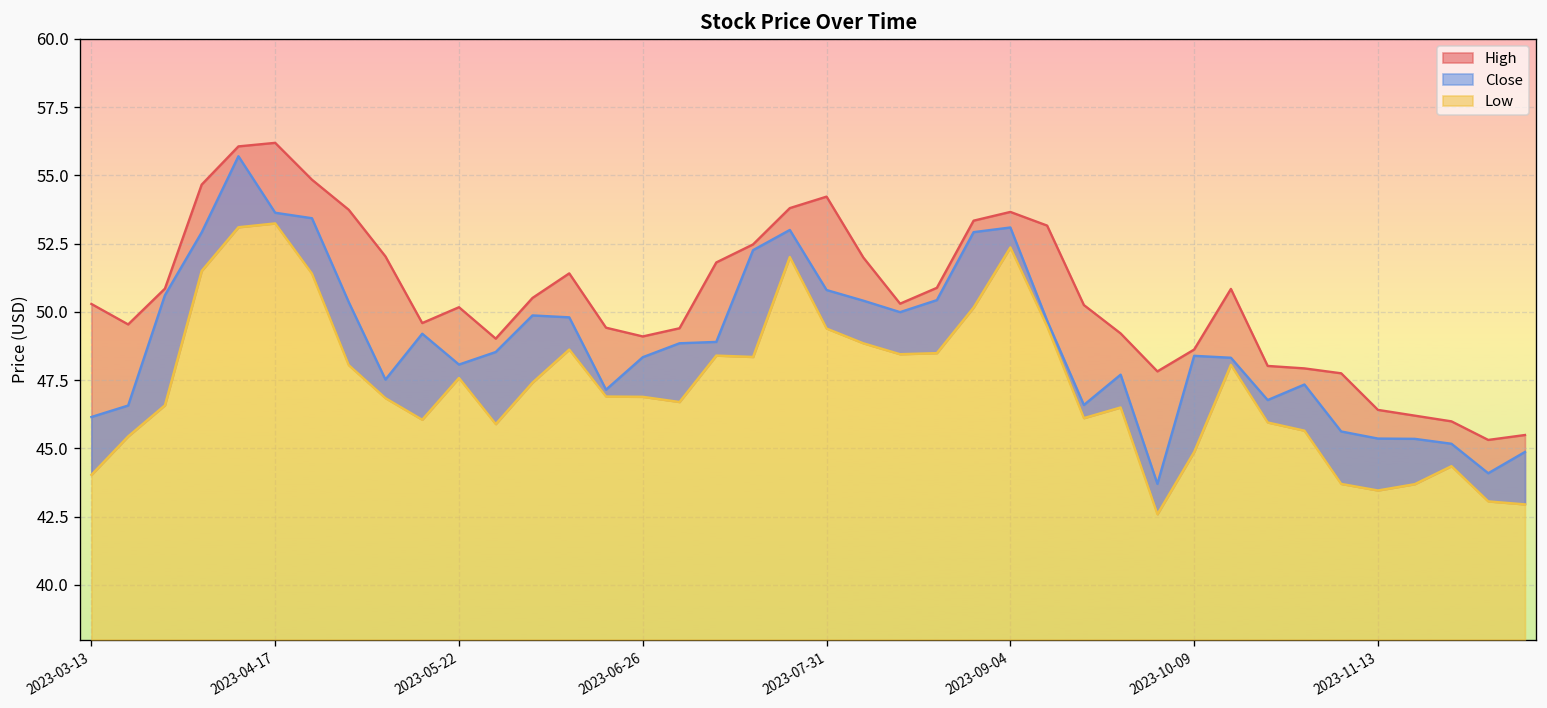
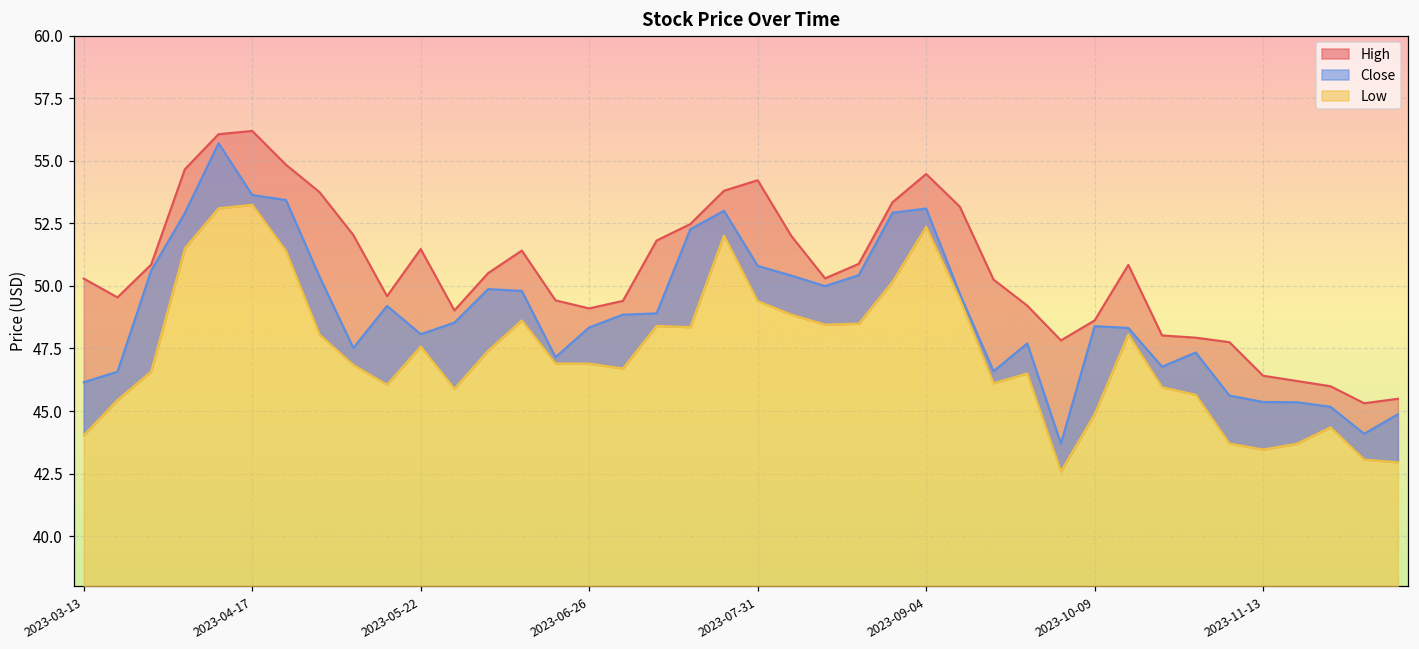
  {
    "High": {
      "2023-03-13": 50.3,
      "2023-04-17": 56.2,
-     "2023-05-22": 50.2,
+     "2023-05-22": 51.5,
      "2023-06-26": 49.1,
      "2023-07-31": 54.2,
-     "2023-09-04": 53.7,
+     "2023-09-04": 54.5,
      "2023-10-09": 48.6,
      "2023-11-13": 46.4
    },
    "Close": {
      "2023-03-13": 46.2,
      "2023-04-17": 53.6,
      "2023-05-22": 48.1,
      "2023-06-26": 48.3,
      "2023-07-31": 50.8,
      "2023-09-04": 53.1,
      "2023-10-09": 48.4,
      "2023-11-13": 45.4
    },
    "Low": {
      "2023-03-13": 44.0,
      "2023-04-17": 53.2,
      "2023-05-22": 47.6,
      "2023-06-26": 46.9,
      "2023-07-31": 49.4,
      "2023-09-04": 52.4,
      "2023-10-09": 44.9,
      "2023-11-13": 43.5
    }
  }
